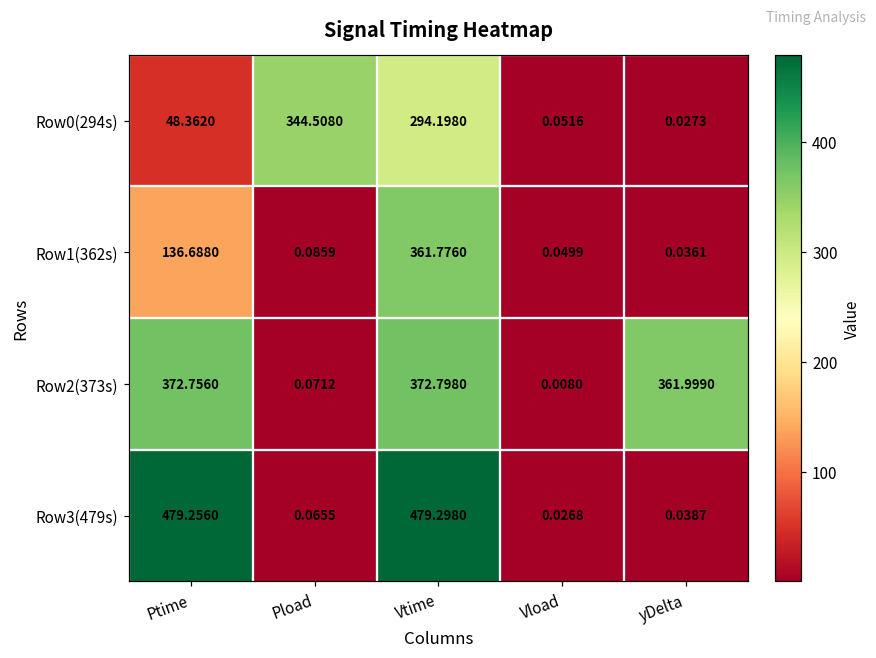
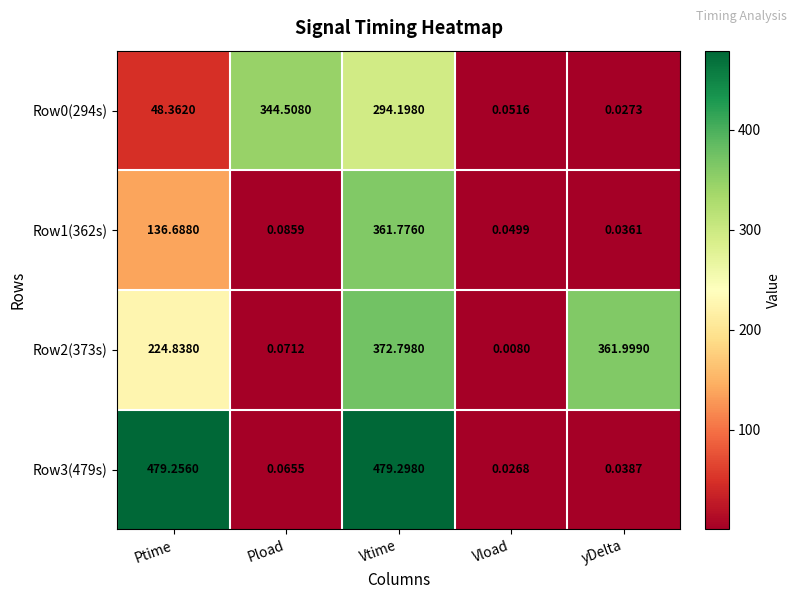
  {
    "Row0(294s)": {
      "Ptime": 48.3620,
      "Pload": 344.5080,
      "Vtime": 294.1980,
      "Vload": 0.0516,
      "yDelta": 0.0273
    },
    "Row1(362s)": {
      "Ptime": 136.6880,
      "Pload": 0.0859,
      "Vtime": 361.7760,
      "Vload": 0.0499,
      "yDelta": 0.0361
    },
    "Row2(373s)": {
-     "Ptime": 372.7560,
+     "Ptime": 224.8380,
      "Pload": 0.0712,
      "Vtime": 372.7980,
      "Vload": 0.0080,
      "yDelta": 361.9990
    },
    "Row3(479s)": {
      "Ptime": 479.2560,
      "Pload": 0.0655,
      "Vtime": 479.2980,
      "Vload": 0.0268,
      "yDelta": 0.0387
    }
  }
